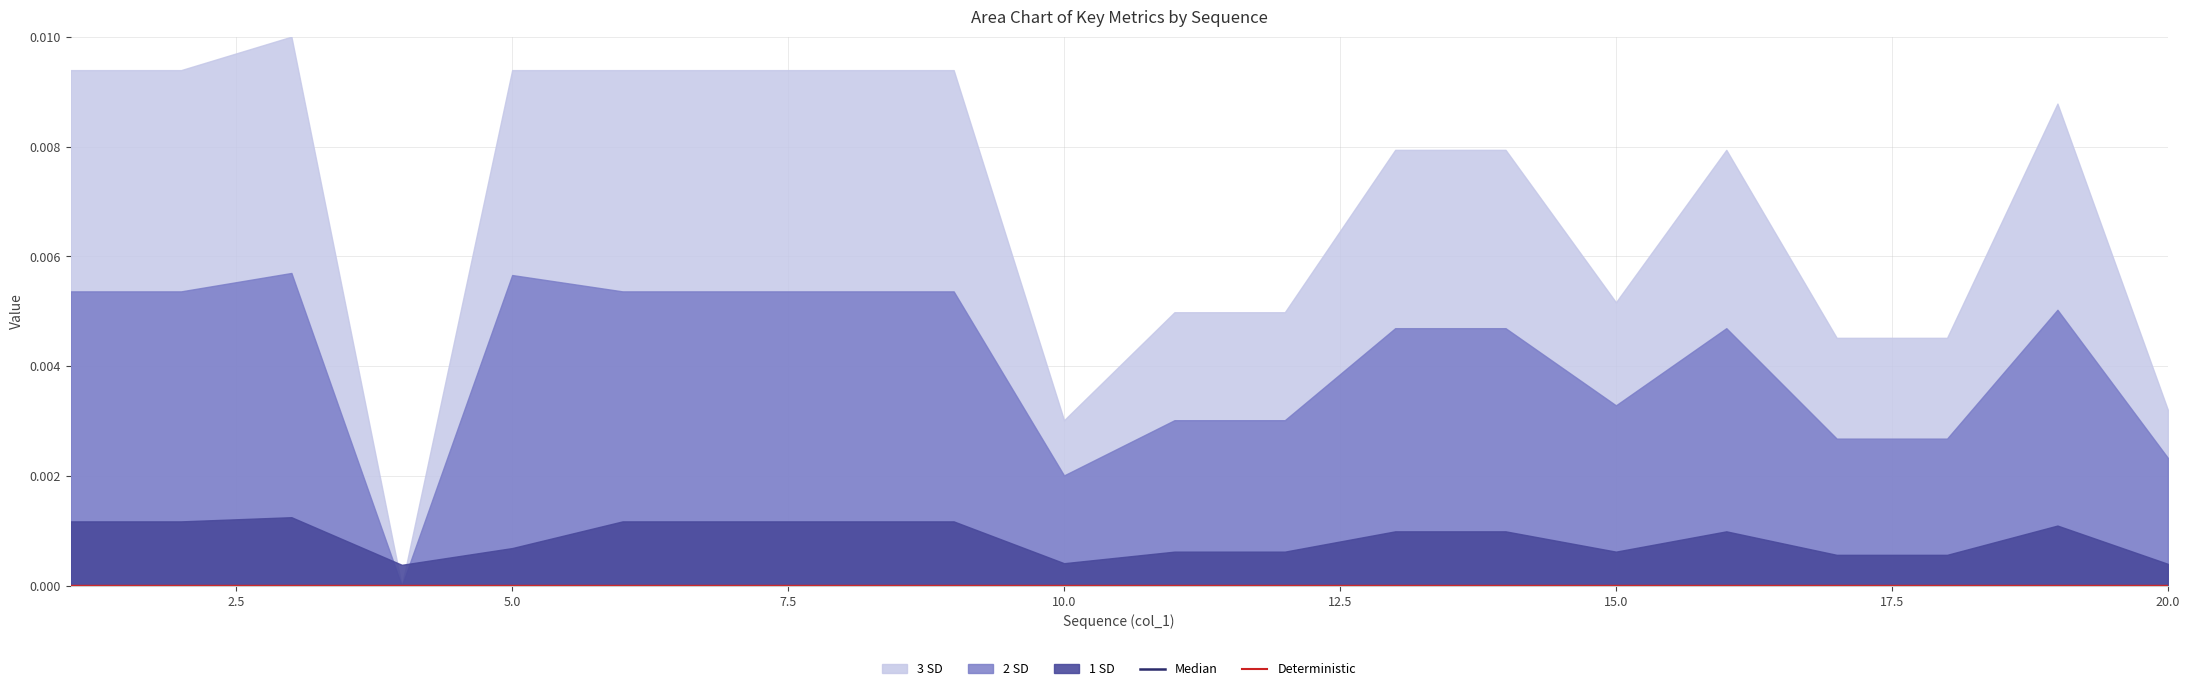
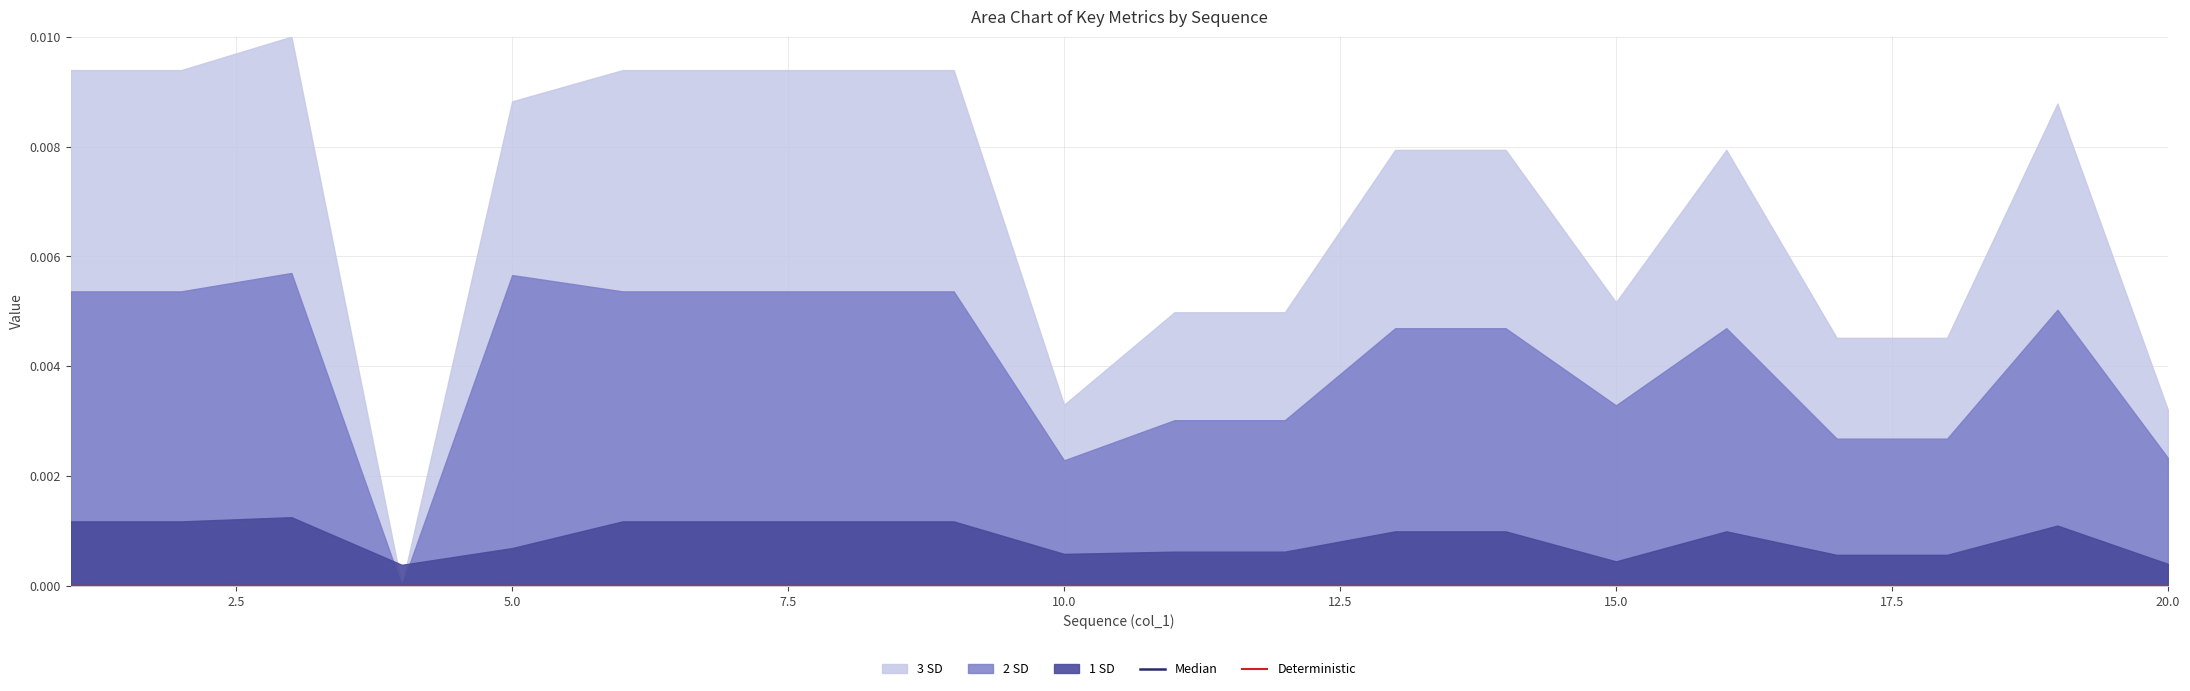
  {
    "3 SD": {
-     "5.0": 0.0094,
-     "10.0": 0.0030,
+     "5.0": 0.0088,
+     "10.0": 0.0033,
      "15.0": 0.0052,
      "20.0": 0.0032
    },
    "Deterministic": {
      "5.0": 0.0000,
      "10.0": 0.0000,
      "15.0": 0.0000,
      "20.0": 0.0000
    },
    "2 SD": {
      "5.0": 0.0057,
-     "10.0": 0.0020,
+     "10.0": 0.0023,
      "15.0": 0.0033,
      "20.0": 0.0023
    },
    "1 SD": {
      "5.0": 0.0007,
-     "10.0": 0.0004,
-     "15.0": 0.0006,
+     "10.0": 0.0006,
+     "15.0": 0.0004,
      "20.0": 0.0004
    }
  }
